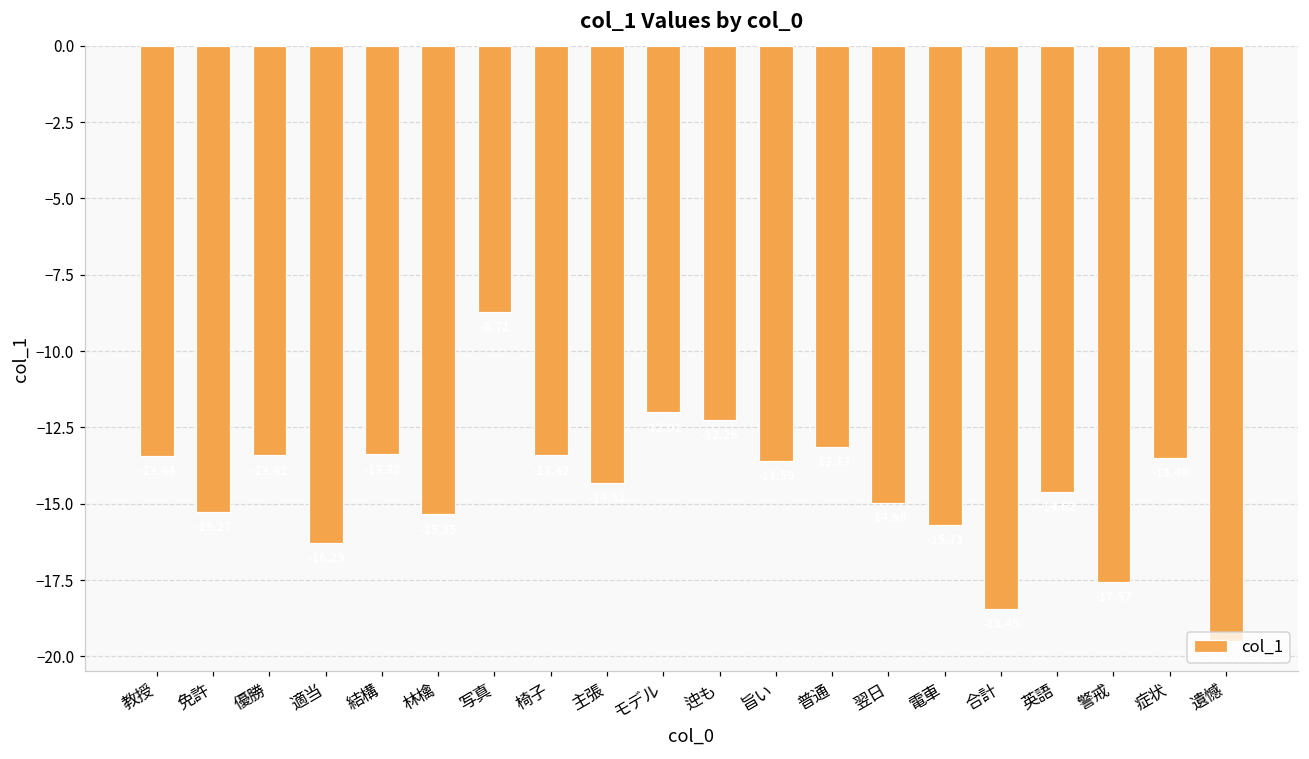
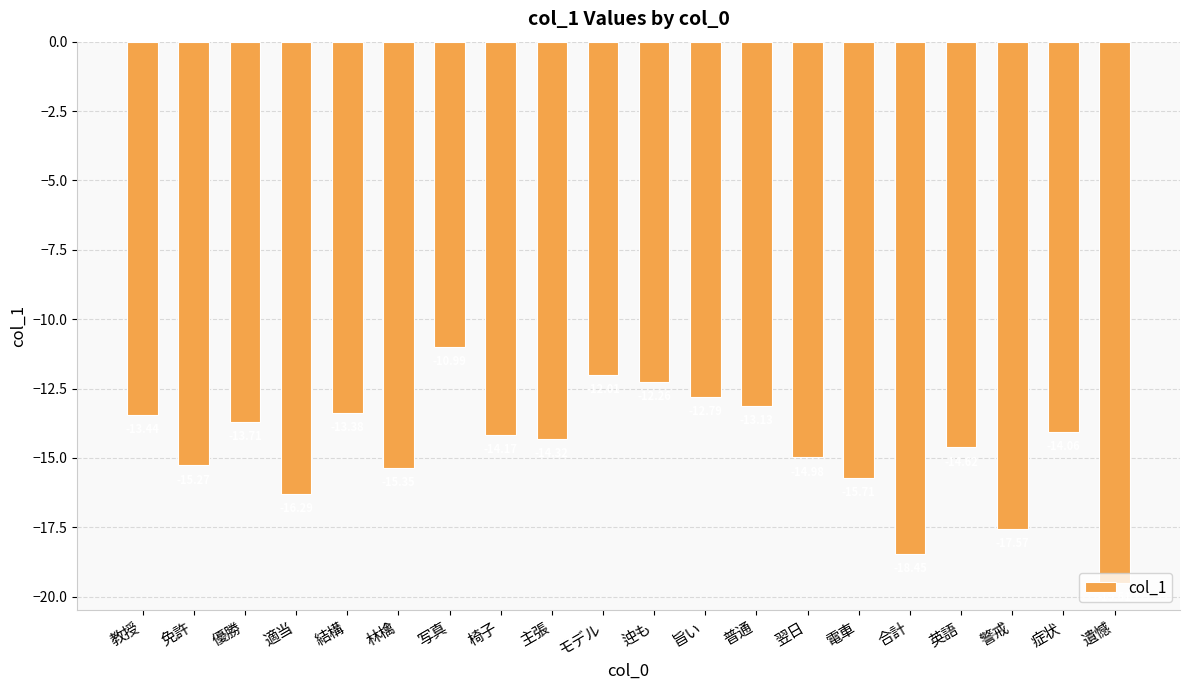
  {
    "教授": -13.4,
    "免許": -15.3,
-   "優勝": -13.4,
+   "優勝": -13.7,
    "適当": -16.3,
    "結構": -13.4,
    "林檎": -15.4,
-   "写真": -8.7,
-   "椅子": -13.4,
+   "写真": -11.0,
+   "椅子": -14.2,
    "主張": -14.3,
    "モデル": -12.0,
    "迚も": -12.3,
-   "旨い": -13.6,
+   "旨い": -12.8,
    "普通": -13.1,
    "翌日": -15.0,
    "電車": -15.7,
    "合計": -18.4,
    "英語": -14.6,
    "警戒": -17.6,
-   "症状": -13.5
+   "症状": -14.1
  }
